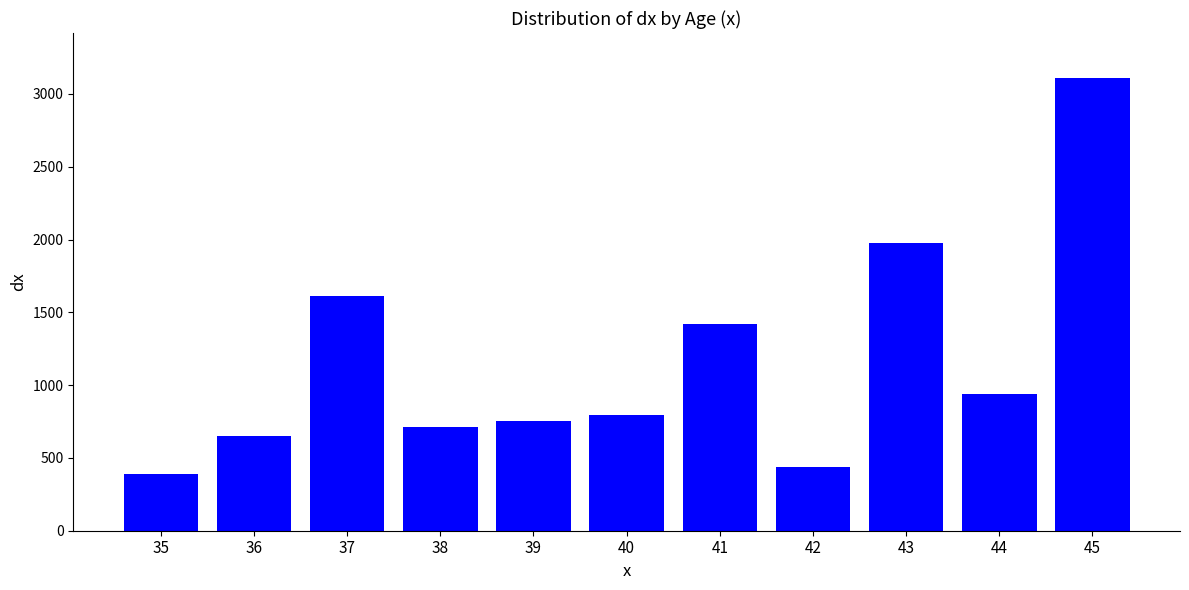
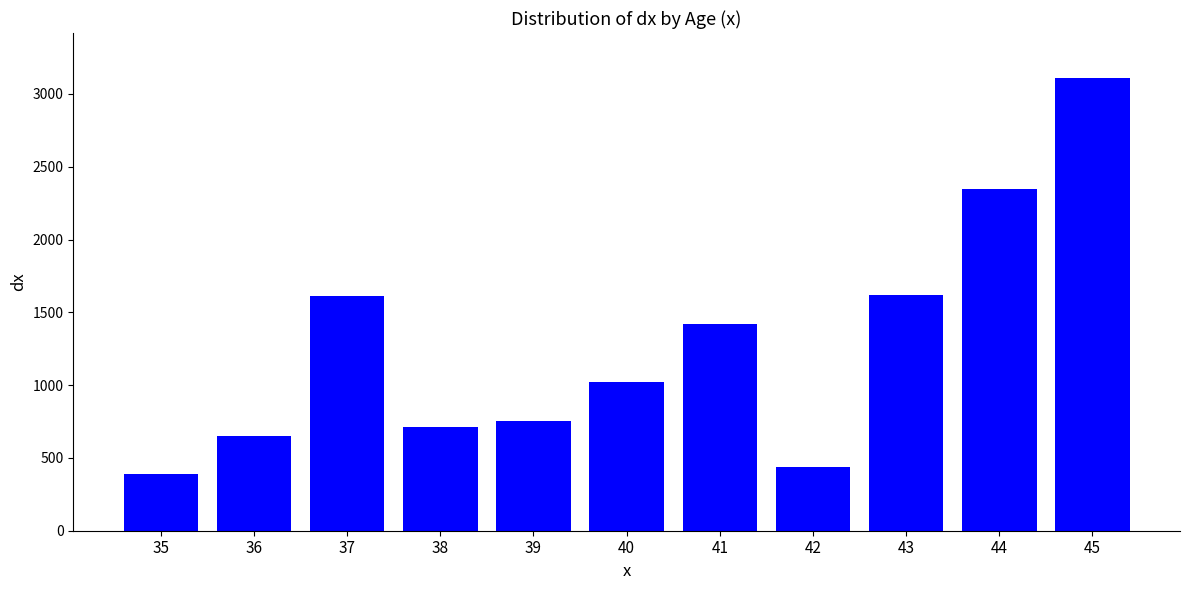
  {
    "35": 390,
    "36": 650,
    "37": 1610,
    "38": 720,
    "39": 750,
-   "40": 790,
+   "40": 1020,
    "41": 1420,
    "42": 440,
-   "43": 1980,
-   "44": 940,
+   "43": 1620,
+   "44": 2350,
    "45": 3110
  }
